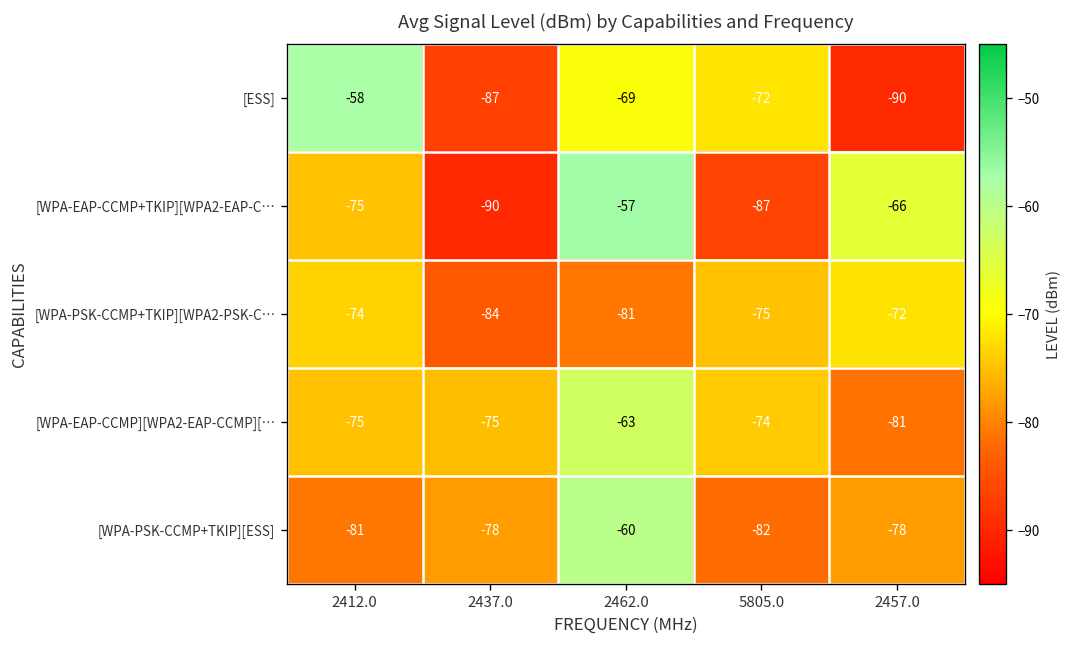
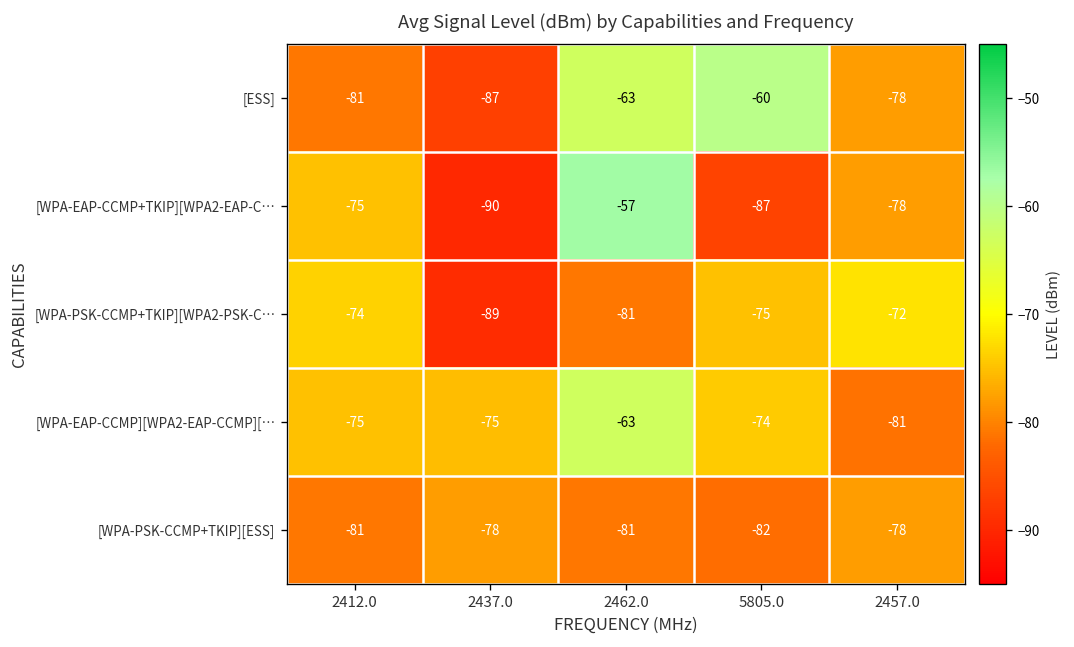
  {
    "[ESS]": {
-     "2412.0": -58,
+     "2412.0": -81,
      "2437.0": -87,
-     "2462.0": -69,
-     "5805.0": -72,
-     "2457.0": -90
+     "2462.0": -63,
+     "5805.0": -60,
+     "2457.0": -78
    },
    "[WPA-EAP-CCMP+TKIP][WPA2-EAP-C…": {
      "2412.0": -75,
      "2437.0": -90,
      "2462.0": -57,
      "5805.0": -87,
-     "2457.0": -66
+     "2457.0": -78
    },
    "[WPA-PSK-CCMP+TKIP][WPA2-PSK-C…": {
      "2412.0": -74,
-     "2437.0": -84,
+     "2437.0": -89,
      "2462.0": -81,
      "5805.0": -75,
      "2457.0": -72
    },
    "[WPA-EAP-CCMP][WPA2-EAP-CCMP][…": {
      "2412.0": -75,
      "2437.0": -75,
      "2462.0": -63,
      "5805.0": -74,
      "2457.0": -81
    },
    "[WPA-PSK-CCMP+TKIP][ESS]": {
      "2412.0": -81,
      "2437.0": -78,
-     "2462.0": -60,
+     "2462.0": -81,
      "5805.0": -82,
      "2457.0": -78
    }
  }
